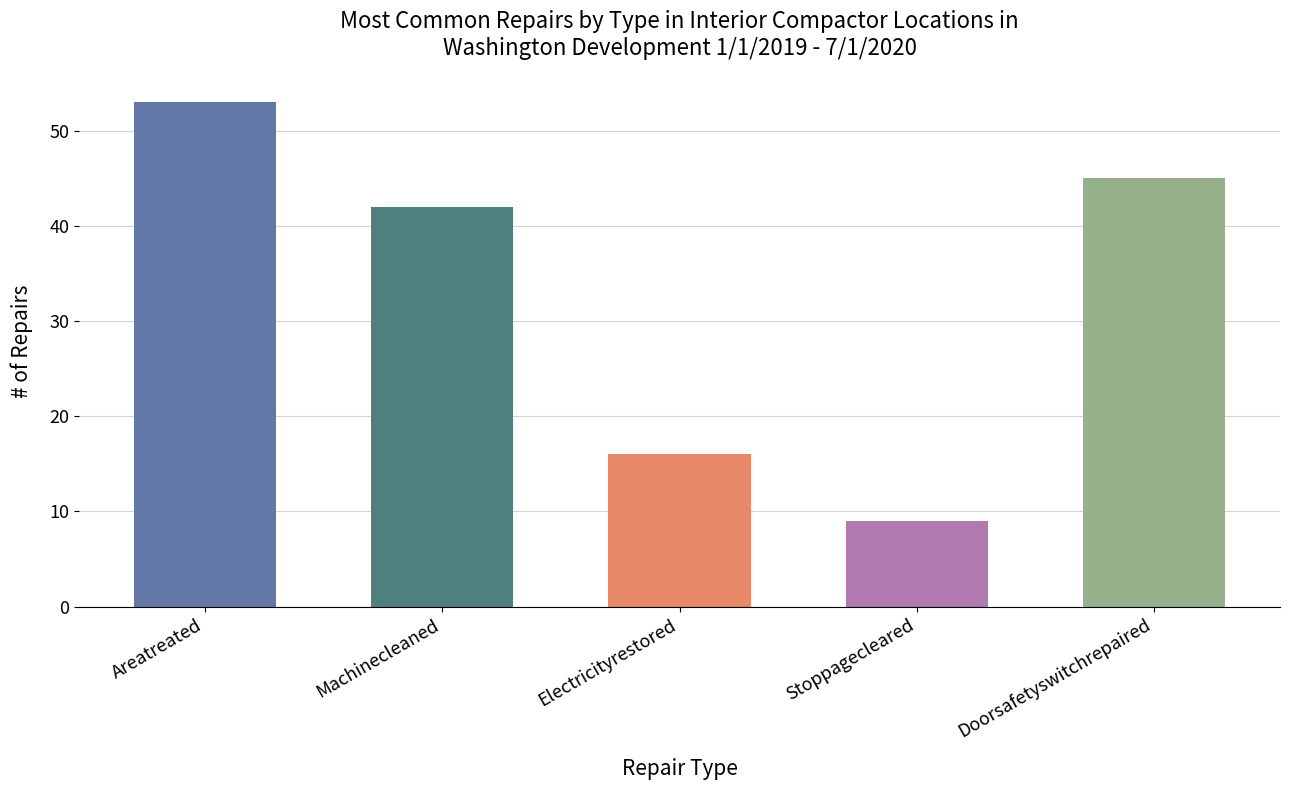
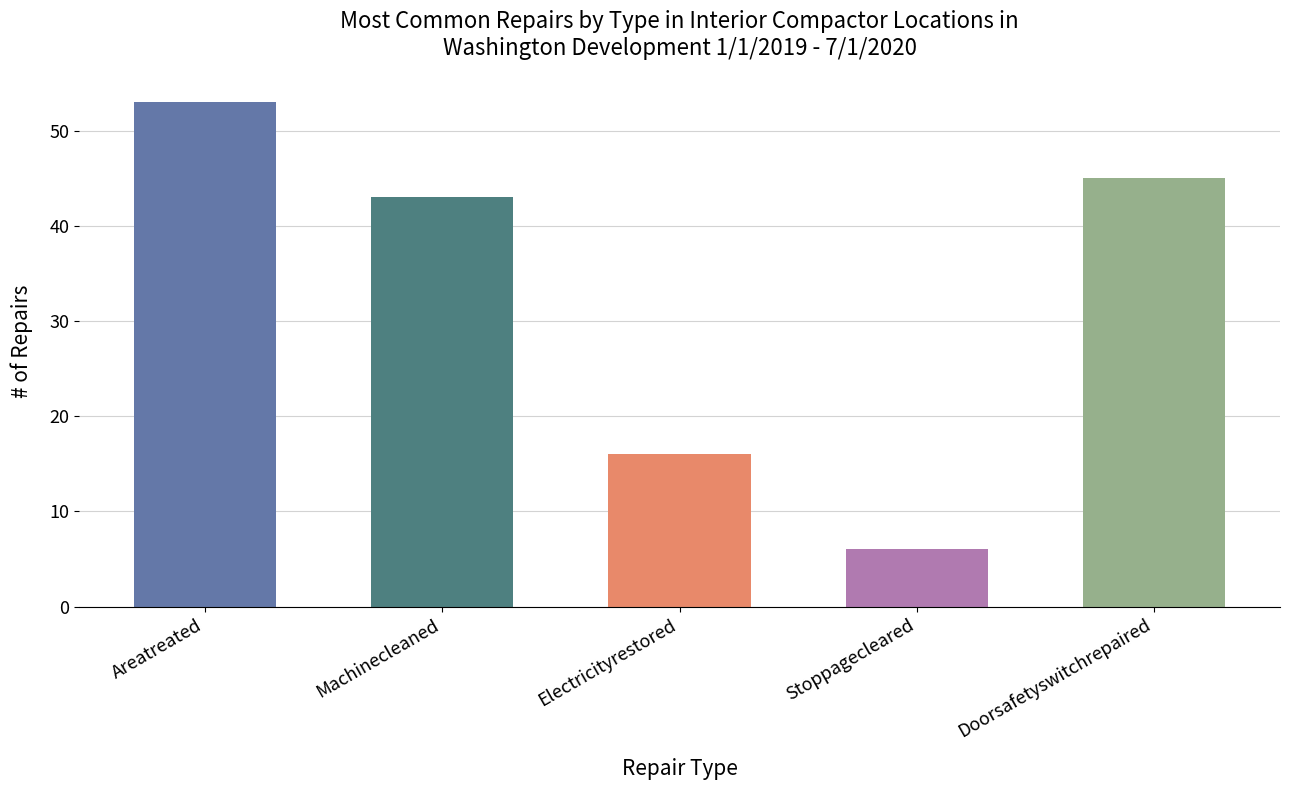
  {
    "Areatreated": 53,
-   "Machinecleaned": 42,
+   "Machinecleaned": 43,
    "Electricityrestored": 16,
-   "Stoppagecleared": 9,
+   "Stoppagecleared": 6,
    "Doorsafetyswitchrepaired": 45
  }
